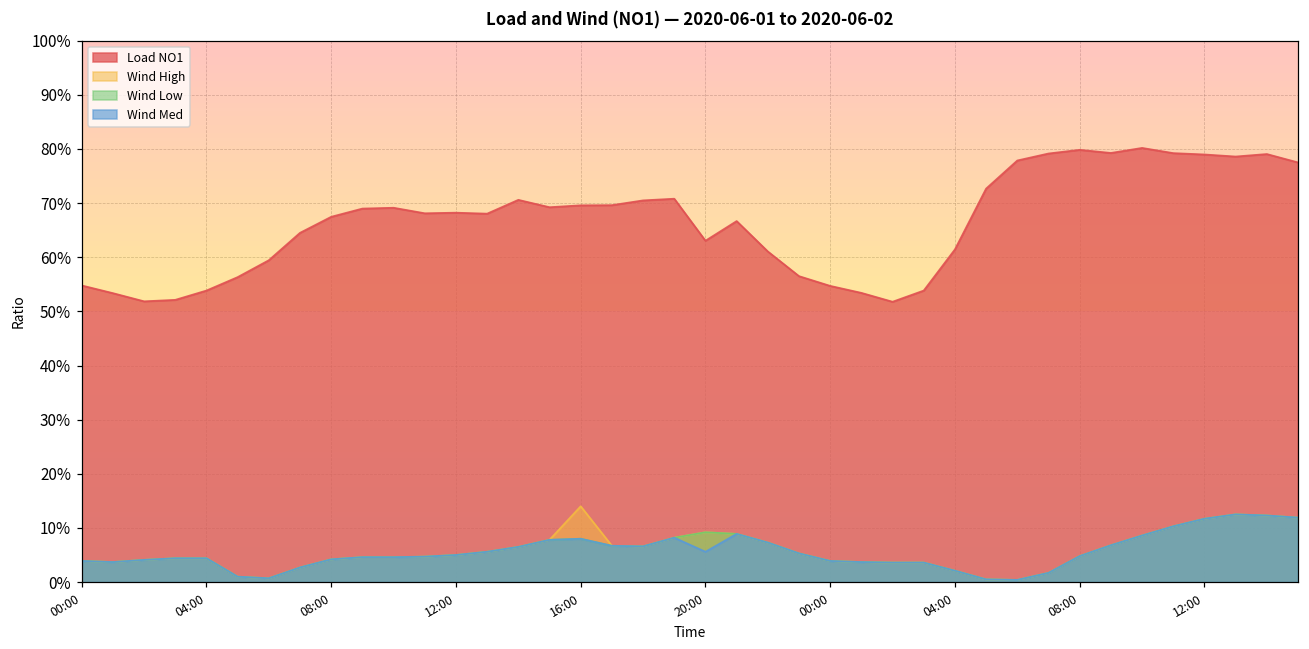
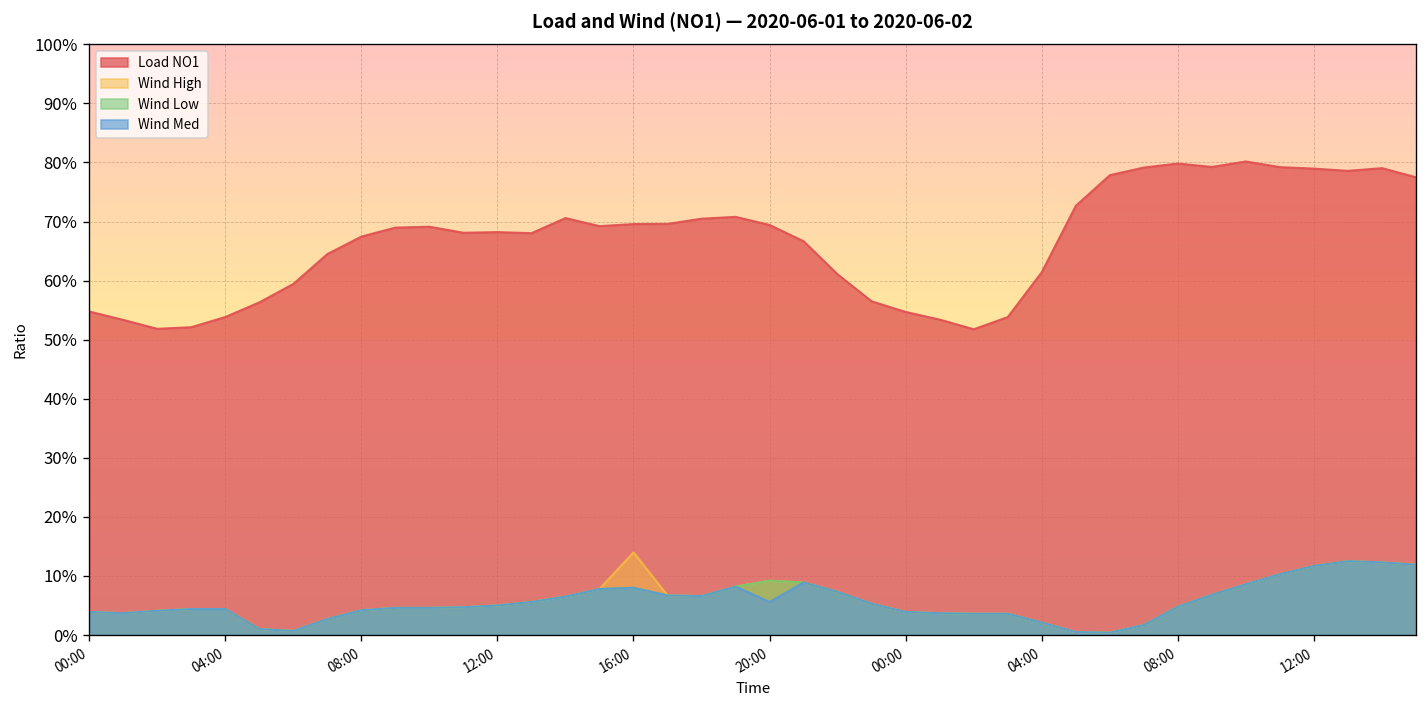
  {
    "Load NO1": {
      "16:00": "70%",
-     "20:00": "63%"
+     "20:00": "69%"
    },
    "Wind High": {
      "16:00": "14%"
    },
    "Wind Med": {
      "20:00": "6%"
    }
  }
